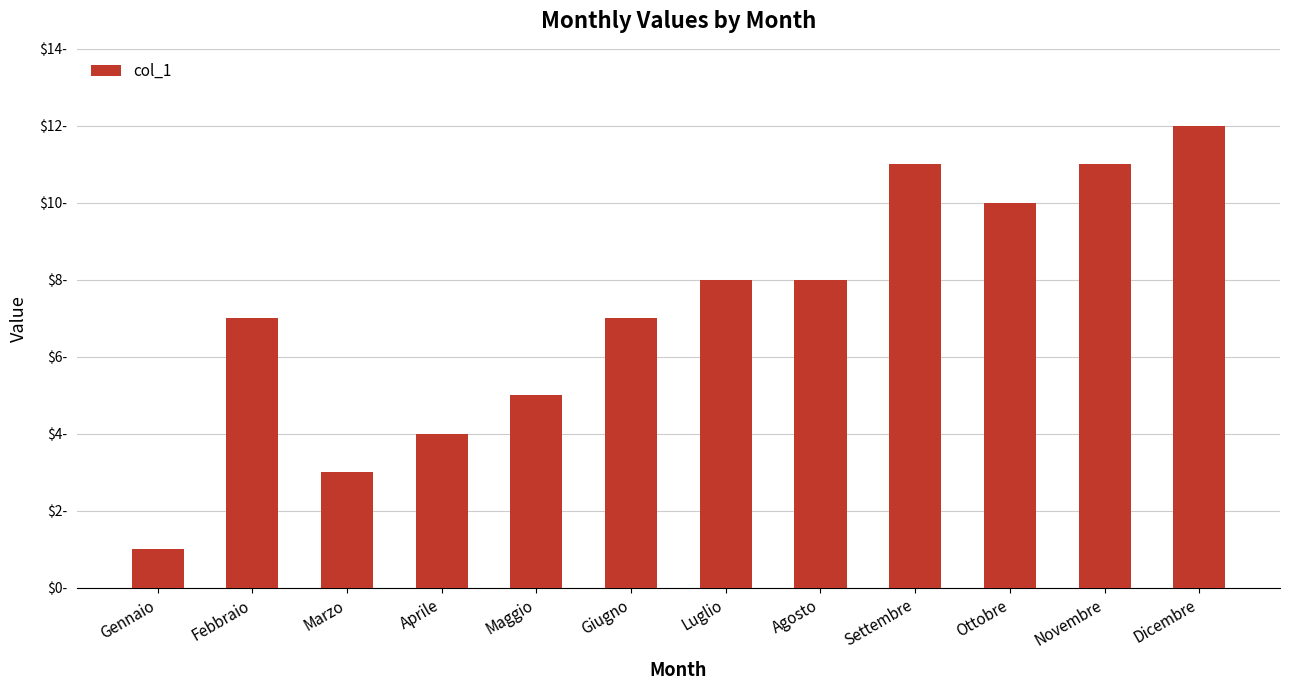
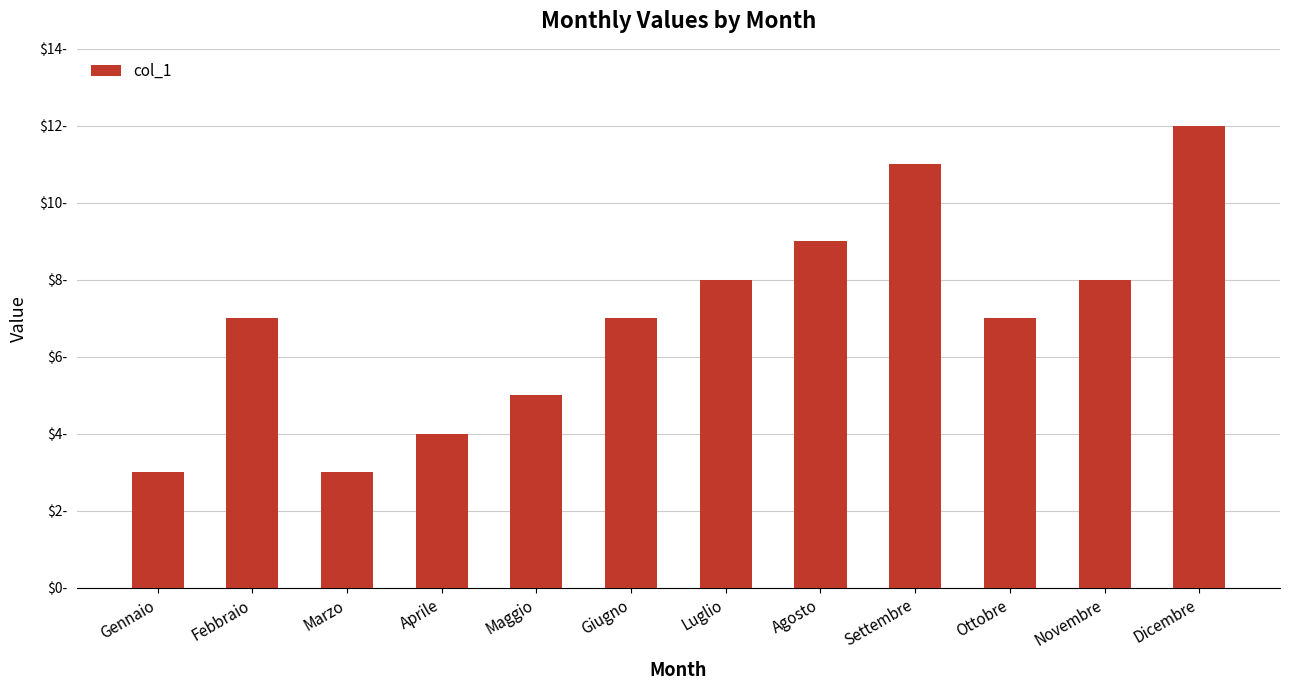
  {
-   "Gennaio": "$1-",
+   "Gennaio": "$3-",
    "Febbraio": "$7-",
    "Marzo": "$3-",
    "Aprile": "$4-",
    "Maggio": "$5-",
    "Giugno": "$7-",
    "Luglio": "$8-",
-   "Agosto": "$8-",
+   "Agosto": "$9-",
    "Settembre": "$11-",
-   "Ottobre": "$10-",
-   "Novembre": "$11-",
+   "Ottobre": "$7-",
+   "Novembre": "$8-",
    "Dicembre": "$12-"
  }
